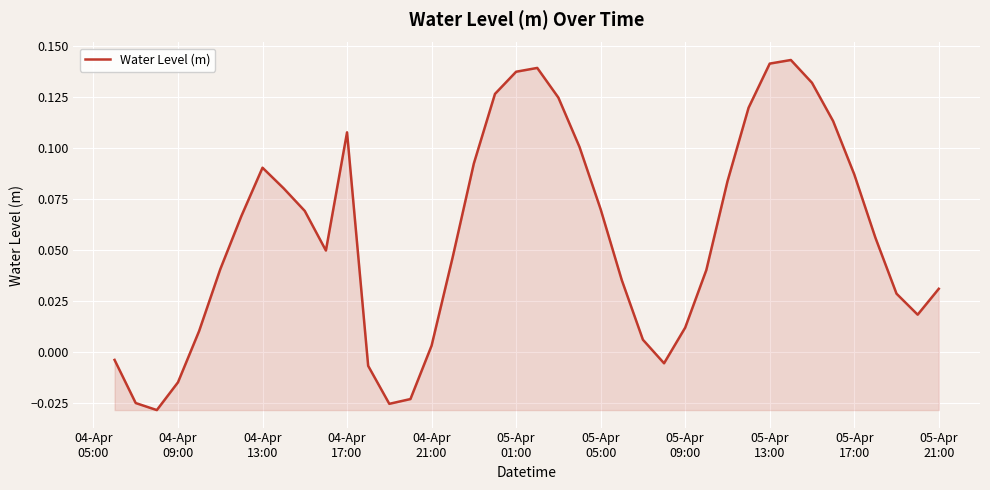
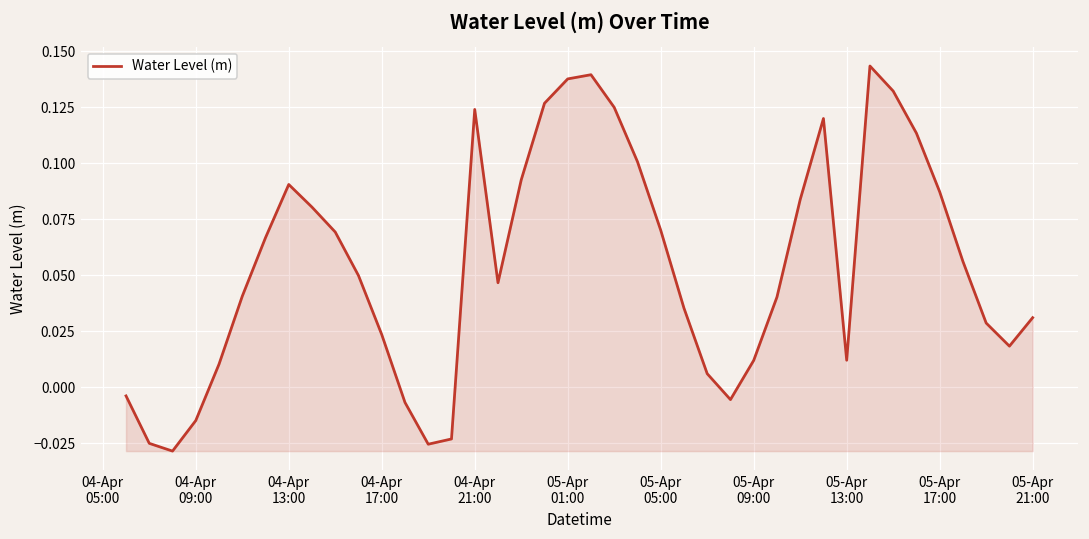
  {
    "04-Apr 09:00": -0.015,
    "04-Apr 13:00": 0.090,
-   "04-Apr 17:00": 0.108,
-   "04-Apr 21:00": 0.003,
+   "04-Apr 17:00": 0.024,
+   "04-Apr 21:00": 0.124,
    "05-Apr 01:00": 0.138,
    "05-Apr 05:00": 0.070,
    "05-Apr 09:00": 0.012,
-   "05-Apr 13:00": 0.142,
+   "05-Apr 13:00": 0.012,
    "05-Apr 17:00": 0.087,
    "05-Apr 21:00": 0.031
  }
